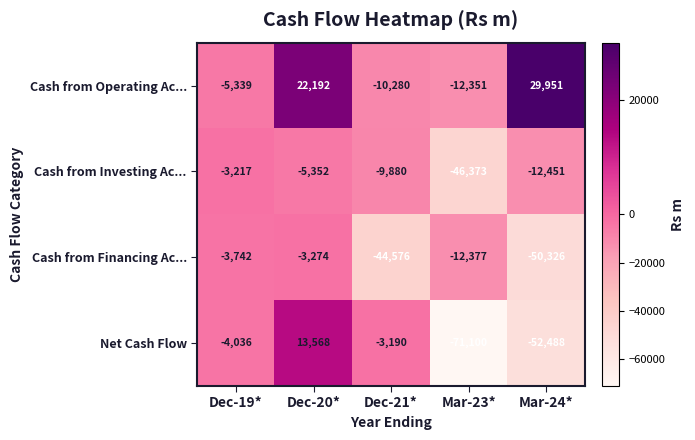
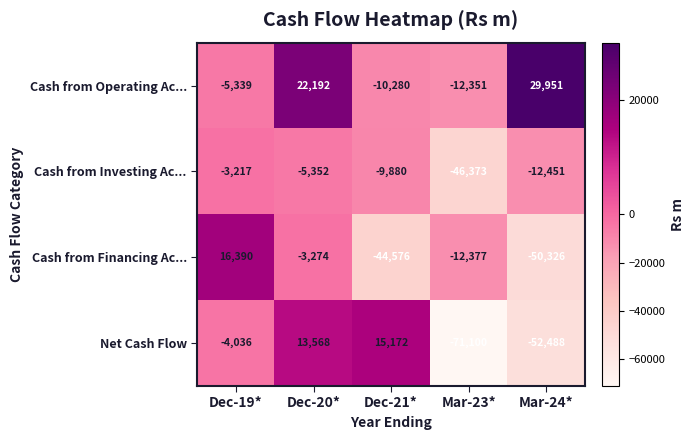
  {
    "Cash from Operating Ac...": {
      "Dec-19*": "-5,339",
      "Dec-20*": "22,192",
      "Dec-21*": "-10,280",
      "Mar-23*": "-12,351",
      "Mar-24*": "29,951"
    },
    "Cash from Investing Ac...": {
      "Dec-19*": "-3,217",
      "Dec-20*": "-5,352",
      "Dec-21*": "-9,880",
      "Mar-24*": "-12,451"
    },
    "Cash from Financing Ac...": {
-     "Dec-19*": "-3,742",
+     "Dec-19*": "16,390",
      "Dec-20*": "-3,274",
      "Dec-21*": "-44,576",
      "Mar-23*": "-12,377"
    },
    "Net Cash Flow": {
      "Dec-19*": "-4,036",
      "Dec-20*": "13,568",
-     "Dec-21*": "-3,190"
+     "Dec-21*": "15,172"
    }
  }
